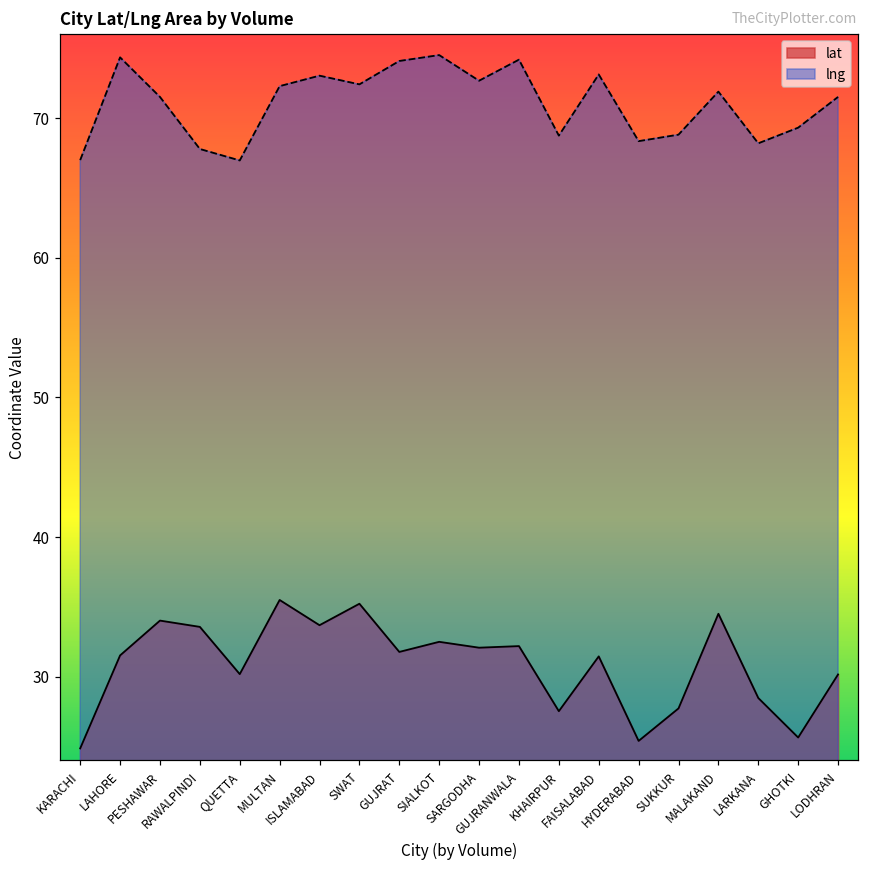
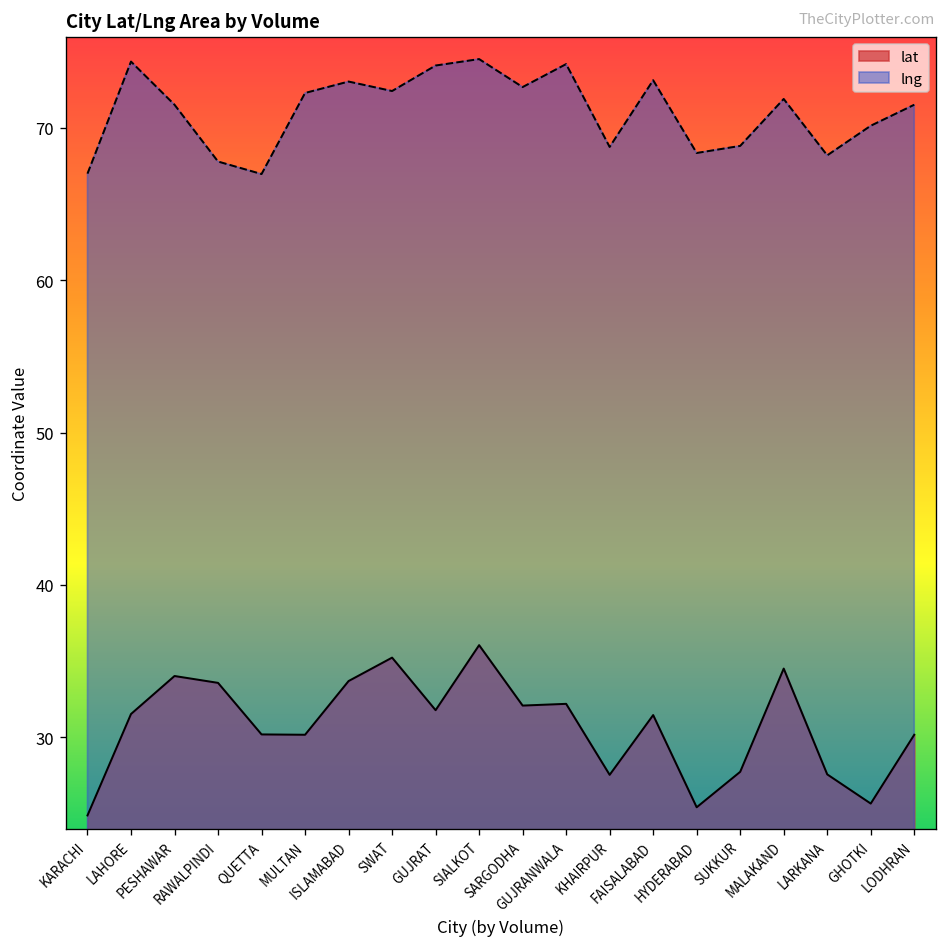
  {
    "lat": {
      "KARACHI": 24.9,
      "LAHORE": 31.5,
      "PESHAWAR": 34.0,
      "RAWALPINDI": 33.6,
      "QUETTA": 30.2,
-     "MULTAN": 35.5,
+     "MULTAN": 30.2,
      "ISLAMABAD": 33.7,
      "SWAT": 35.2,
      "GUJRAT": 31.8,
-     "SIALKOT": 32.5,
+     "SIALKOT": 36.0,
      "SARGODHA": 32.1,
      "GUJRANWALA": 32.2,
      "KHAIRPUR": 27.5,
      "FAISALABAD": 31.5,
      "HYDERABAD": 25.4,
      "SUKKUR": 27.7,
      "MALAKAND": 34.5,
-     "LARKANA": 28.5,
+     "LARKANA": 27.6,
      "GHOTKI": 25.6,
      "LODHRAN": 30.2
    },
    "lng": {
      "KARACHI": 67.0,
      "LAHORE": 74.4,
      "PESHAWAR": 71.5,
      "RAWALPINDI": 67.8,
      "QUETTA": 67.0,
      "MULTAN": 72.3,
      "ISLAMABAD": 73.0,
      "SWAT": 72.4,
      "GUJRAT": 74.1,
      "SIALKOT": 74.5,
      "SARGODHA": 72.7,
      "GUJRANWALA": 74.2,
      "KHAIRPUR": 68.8,
      "FAISALABAD": 73.1,
      "HYDERABAD": 68.4,
      "SUKKUR": 68.8,
      "MALAKAND": 71.9,
      "LARKANA": 68.2,
-     "GHOTKI": 69.3,
+     "GHOTKI": 70.1,
      "LODHRAN": 71.5
    }
  }
